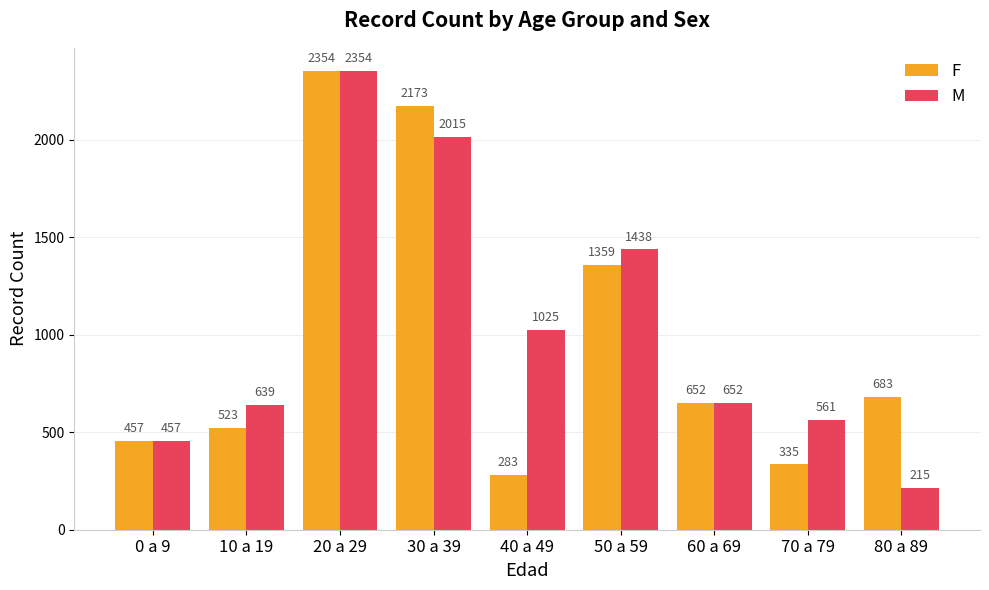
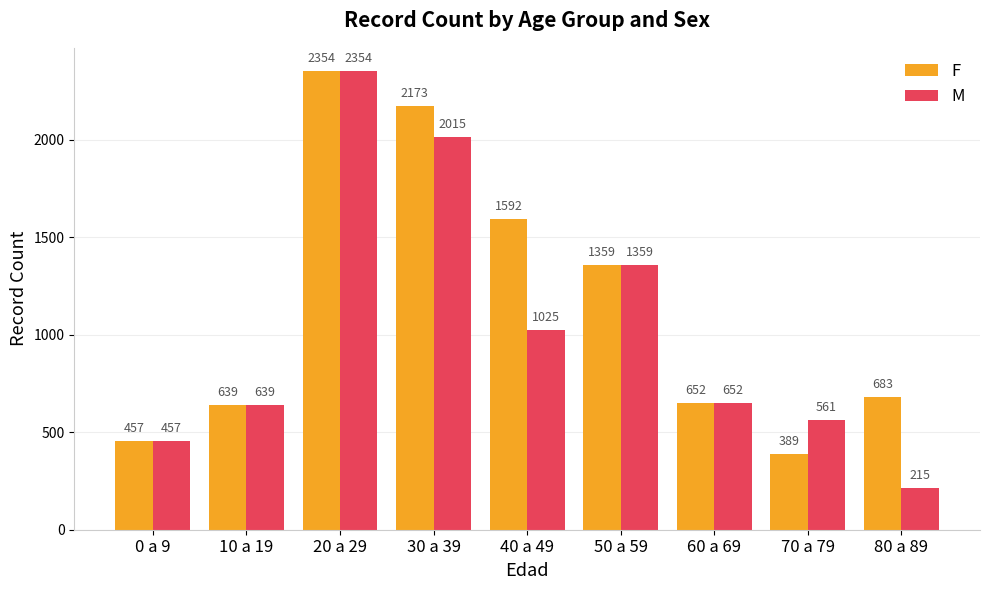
  {
    "F": {
      "0 a 9": 457,
-     "10 a 19": 523,
+     "10 a 19": 639,
      "20 a 29": 2354,
      "30 a 39": 2173,
-     "40 a 49": 283,
+     "40 a 49": 1592,
      "50 a 59": 1359,
      "60 a 69": 652,
-     "70 a 79": 335,
+     "70 a 79": 389,
      "80 a 89": 683
    },
    "M": {
      "0 a 9": 457,
      "10 a 19": 639,
      "20 a 29": 2354,
      "30 a 39": 2015,
      "40 a 49": 1025,
-     "50 a 59": 1438,
+     "50 a 59": 1359,
      "60 a 69": 652,
      "70 a 79": 561,
      "80 a 89": 215
    }
  }
